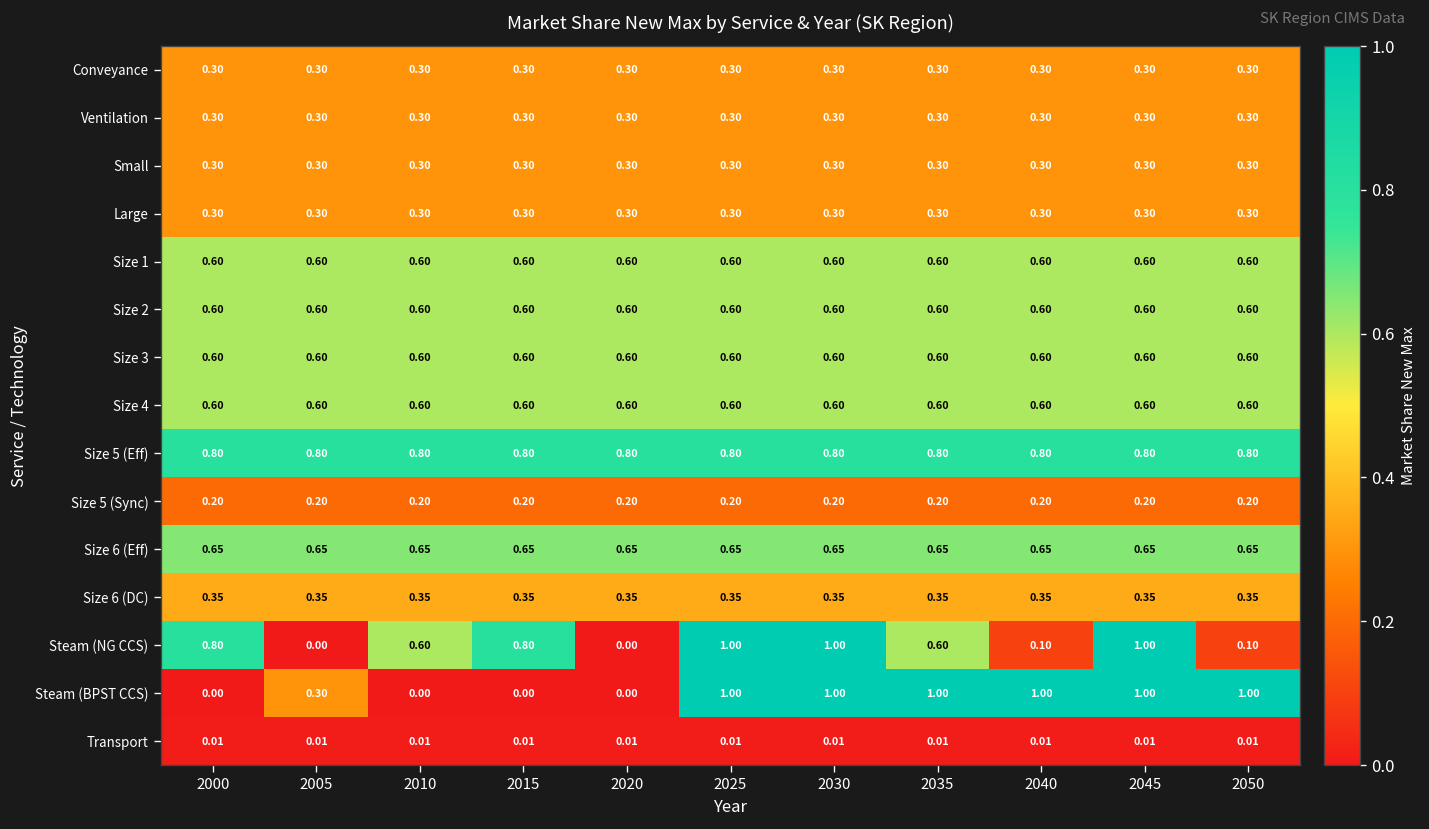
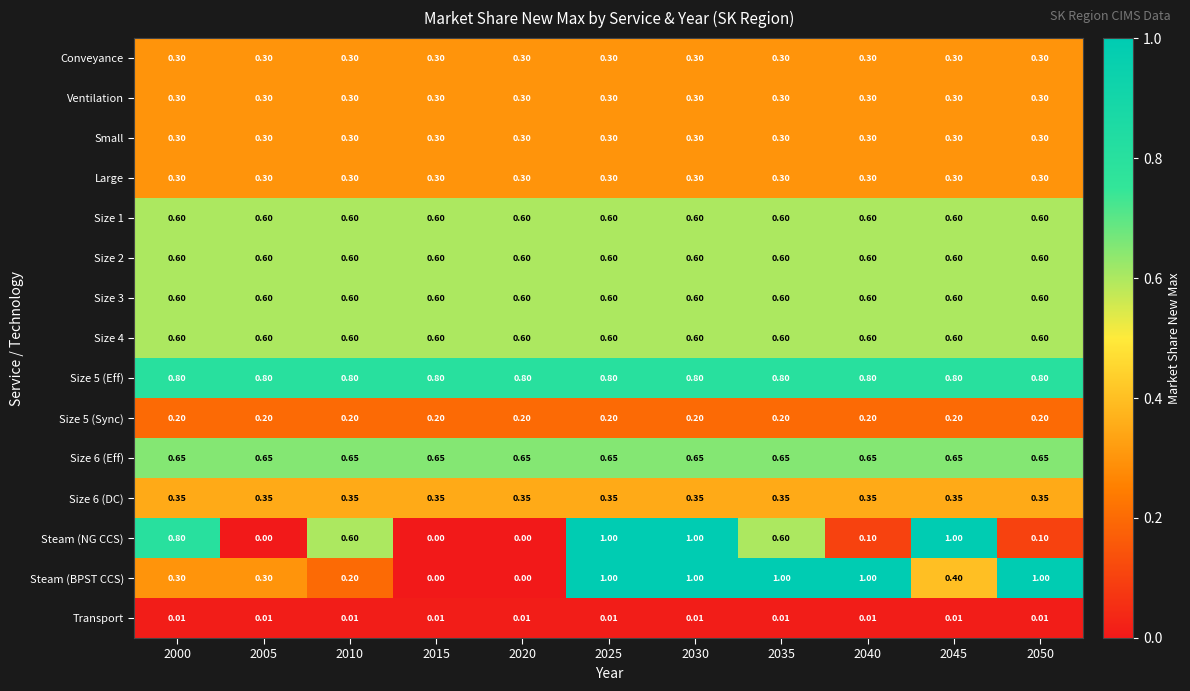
  {
    "Conveyance": {
      "2000": 0.30,
      "2005": 0.30,
      "2010": 0.30,
      "2015": 0.30,
      "2020": 0.30,
      "2025": 0.30,
      "2030": 0.30,
      "2035": 0.30,
      "2040": 0.30,
      "2045": 0.30,
      "2050": 0.30
    },
    "Ventilation": {
      "2000": 0.30,
      "2005": 0.30,
      "2010": 0.30,
      "2015": 0.30,
      "2020": 0.30,
      "2025": 0.30,
      "2030": 0.30,
      "2035": 0.30,
      "2040": 0.30,
      "2045": 0.30,
      "2050": 0.30
    },
    "Small": {
      "2000": 0.30,
      "2005": 0.30,
      "2010": 0.30,
      "2015": 0.30,
      "2020": 0.30,
      "2025": 0.30,
      "2030": 0.30,
      "2035": 0.30,
      "2040": 0.30,
      "2045": 0.30,
      "2050": 0.30
    },
    "Large": {
      "2000": 0.30,
      "2005": 0.30,
      "2010": 0.30,
      "2015": 0.30,
      "2020": 0.30,
      "2025": 0.30,
      "2030": 0.30,
      "2035": 0.30,
      "2040": 0.30,
      "2045": 0.30,
      "2050": 0.30
    },
    "Size 1": {
      "2000": 0.60,
      "2005": 0.60,
      "2010": 0.60,
      "2015": 0.60,
      "2020": 0.60,
      "2025": 0.60,
      "2030": 0.60,
      "2035": 0.60,
      "2040": 0.60,
      "2045": 0.60,
      "2050": 0.60
    },
    "Size 2": {
      "2000": 0.60,
      "2005": 0.60,
      "2010": 0.60,
      "2015": 0.60,
      "2020": 0.60,
      "2025": 0.60,
      "2030": 0.60,
      "2035": 0.60,
      "2040": 0.60,
      "2045": 0.60,
      "2050": 0.60
    },
    "Size 3": {
      "2000": 0.60,
      "2005": 0.60,
      "2010": 0.60,
      "2015": 0.60,
      "2020": 0.60,
      "2025": 0.60,
      "2030": 0.60,
      "2035": 0.60,
      "2040": 0.60,
      "2045": 0.60,
      "2050": 0.60
    },
    "Size 4": {
      "2000": 0.60,
      "2005": 0.60,
      "2010": 0.60,
      "2015": 0.60,
      "2020": 0.60,
      "2025": 0.60,
      "2030": 0.60,
      "2035": 0.60,
      "2040": 0.60,
      "2045": 0.60,
      "2050": 0.60
    },
    "Size 5 (Eff)": {
      "2000": 0.80,
      "2005": 0.80,
      "2010": 0.80,
      "2015": 0.80,
      "2020": 0.80,
      "2025": 0.80,
      "2030": 0.80,
      "2035": 0.80,
      "2040": 0.80,
      "2045": 0.80,
      "2050": 0.80
    },
    "Size 5 (Sync)": {
      "2000": 0.20,
      "2005": 0.20,
      "2010": 0.20,
      "2015": 0.20,
      "2020": 0.20,
      "2025": 0.20,
      "2030": 0.20,
      "2035": 0.20,
      "2040": 0.20,
      "2045": 0.20,
      "2050": 0.20
    },
    "Size 6 (Eff)": {
      "2000": 0.65,
      "2005": 0.65,
      "2010": 0.65,
      "2015": 0.65,
      "2020": 0.65,
      "2025": 0.65,
      "2030": 0.65,
      "2035": 0.65,
      "2040": 0.65,
      "2045": 0.65,
      "2050": 0.65
    },
    "Size 6 (DC)": {
      "2000": 0.35,
      "2005": 0.35,
      "2010": 0.35,
      "2015": 0.35,
      "2020": 0.35,
      "2025": 0.35,
      "2030": 0.35,
      "2035": 0.35,
      "2040": 0.35,
      "2045": 0.35,
      "2050": 0.35
    },
    "Steam (NG CCS)": {
      "2000": 0.80,
      "2005": 0.00,
      "2010": 0.60,
-     "2015": 0.80,
+     "2015": 0.00,
      "2020": 0.00,
      "2025": 1.00,
      "2030": 1.00,
      "2035": 0.60,
      "2040": 0.10,
      "2045": 1.00,
      "2050": 0.10
    },
    "Steam (BPST CCS)": {
-     "2000": 0.00,
+     "2000": 0.30,
      "2005": 0.30,
-     "2010": 0.00,
+     "2010": 0.20,
      "2015": 0.00,
      "2020": 0.00,
      "2025": 1.00,
      "2030": 1.00,
      "2035": 1.00,
      "2040": 1.00,
-     "2045": 1.00,
+     "2045": 0.40,
      "2050": 1.00
    },
    "Transport": {
      "2000": 0.01,
      "2005": 0.01,
      "2010": 0.01,
      "2015": 0.01,
      "2020": 0.01,
      "2025": 0.01,
      "2030": 0.01,
      "2035": 0.01,
      "2040": 0.01,
      "2045": 0.01,
      "2050": 0.01
    }
  }
